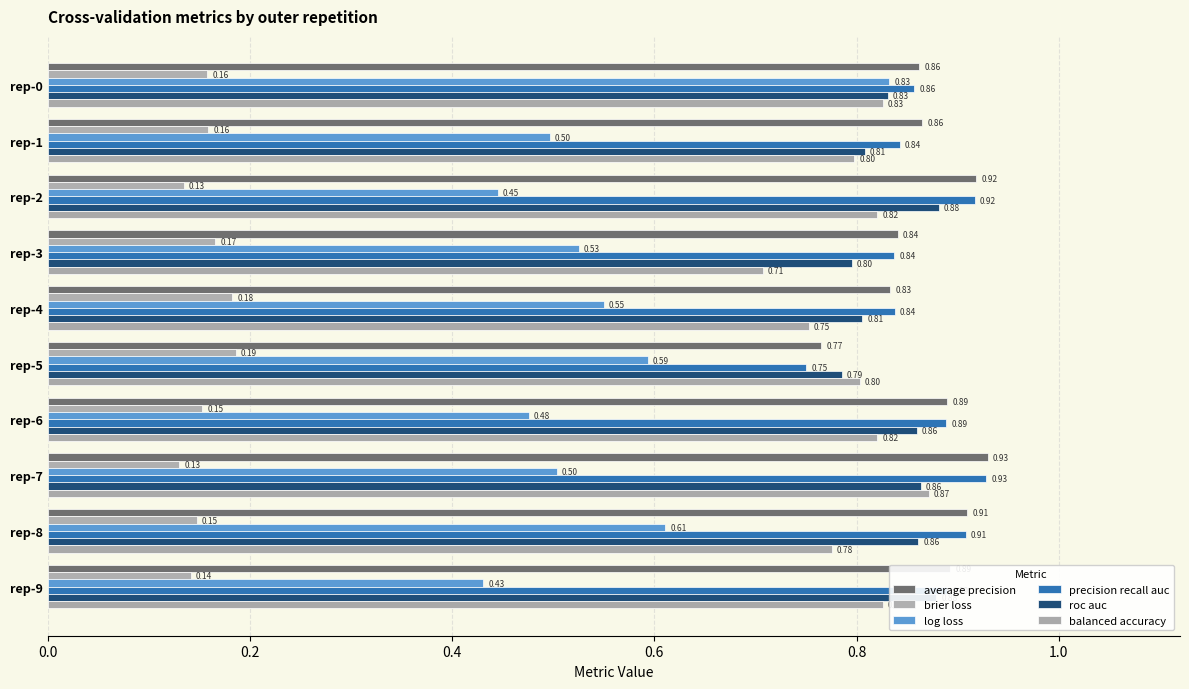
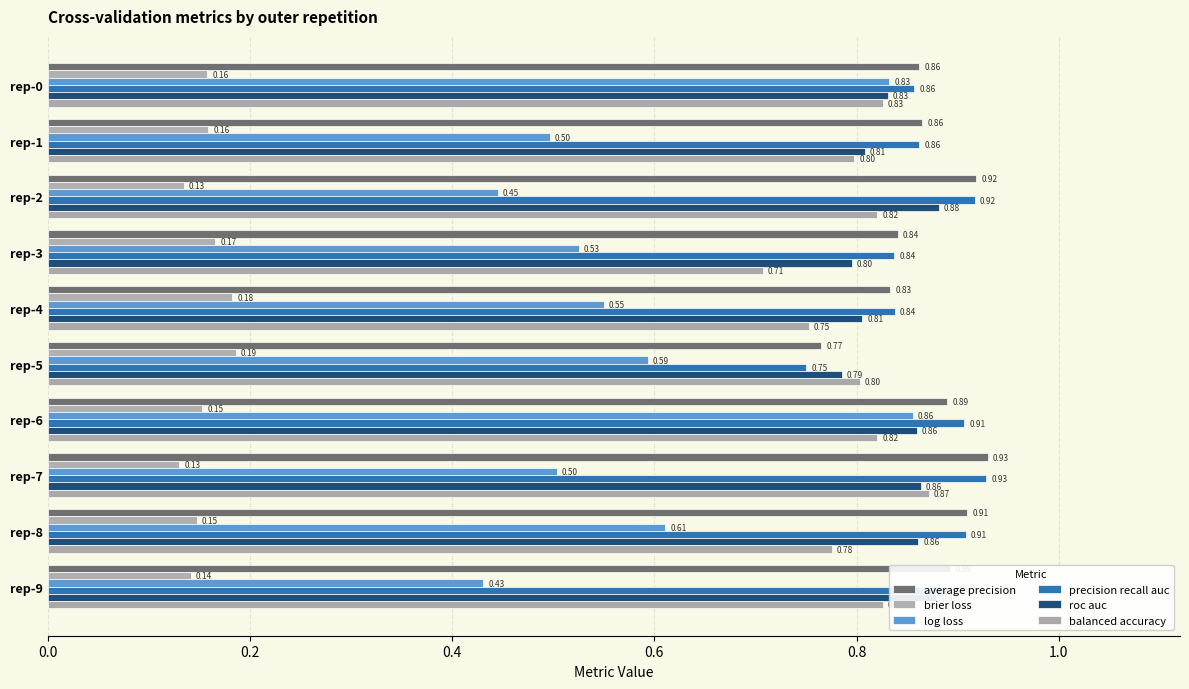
  {
    "average precision": {
      "rep-0": 0.86,
      "rep-1": 0.86,
      "rep-2": 0.92,
      "rep-3": 0.84,
      "rep-4": 0.83,
      "rep-5": 0.77,
      "rep-6": 0.89,
      "rep-7": 0.93,
      "rep-8": 0.91
    },
    "log loss": {
      "rep-0": 0.83,
      "rep-1": 0.50,
      "rep-2": 0.45,
      "rep-3": 0.53,
      "rep-4": 0.55,
      "rep-5": 0.59,
-     "rep-6": 0.48,
+     "rep-6": 0.86,
      "rep-7": 0.50,
      "rep-8": 0.61,
      "rep-9": 0.43
    },
    "precision recall auc": {
      "rep-0": 0.86,
-     "rep-1": 0.84,
+     "rep-1": 0.86,
      "rep-2": 0.92,
      "rep-3": 0.84,
      "rep-4": 0.84,
      "rep-5": 0.75,
-     "rep-6": 0.89,
+     "rep-6": 0.91,
      "rep-7": 0.93,
      "rep-8": 0.91
    },
    "roc auc": {
      "rep-0": 0.83,
      "rep-1": 0.81,
      "rep-2": 0.88,
      "rep-3": 0.80,
      "rep-4": 0.81,
      "rep-5": 0.79,
      "rep-6": 0.86,
      "rep-7": 0.86,
      "rep-8": 0.86
    }
  }
